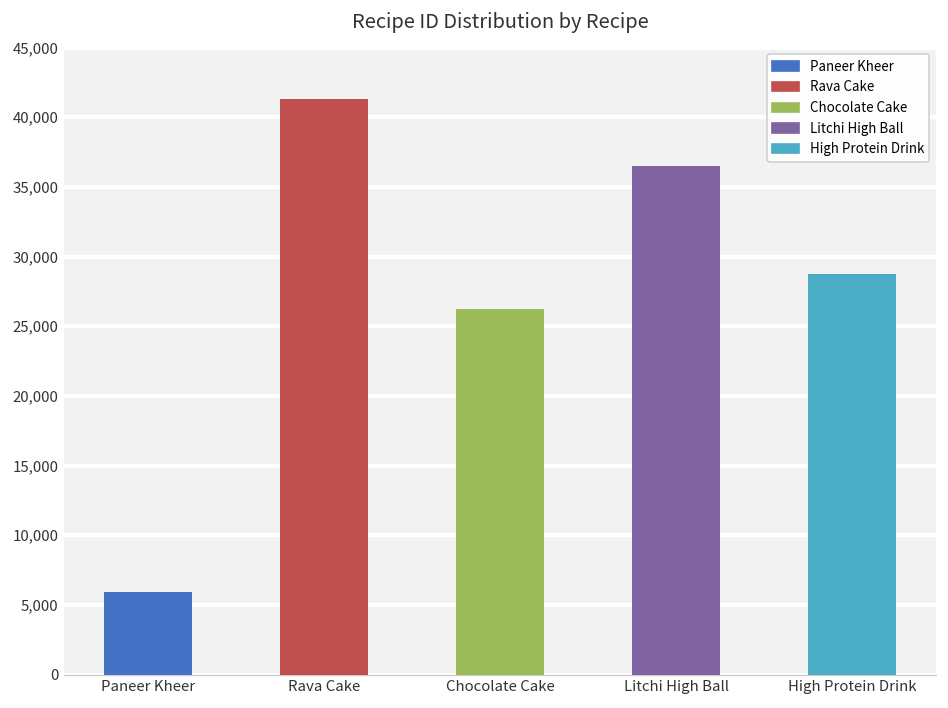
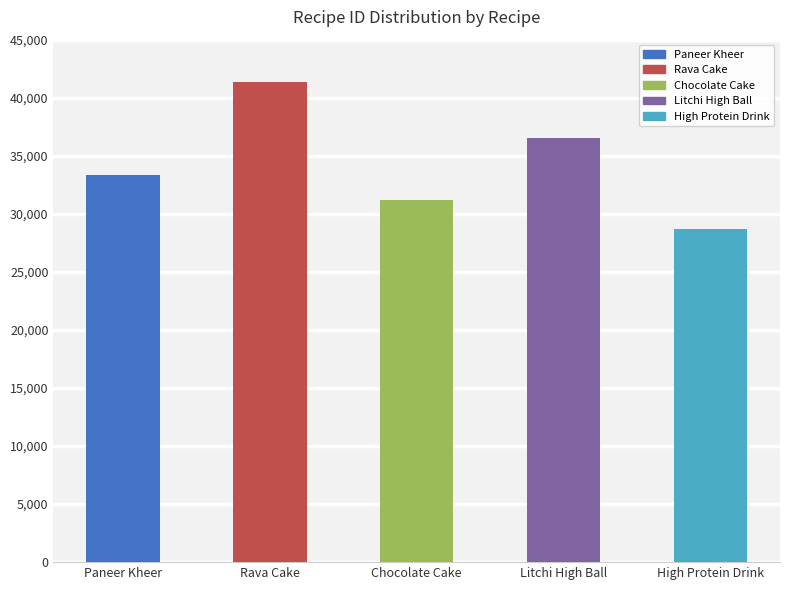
  {
-   "Paneer Kheer": "5,900",
+   "Paneer Kheer": "33,400",
    "Rava Cake": "41,300",
-   "Chocolate Cake": "26,300",
+   "Chocolate Cake": "31,200",
    "Litchi High Ball": "36,500",
    "High Protein Drink": "28,700"
  }
